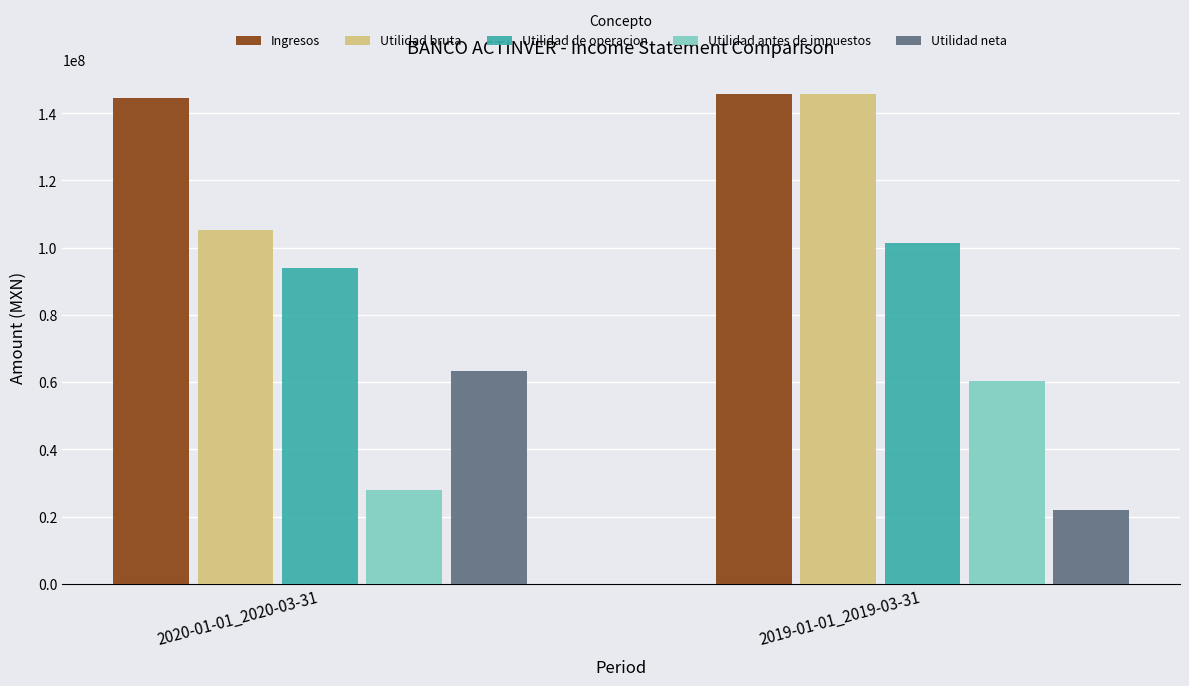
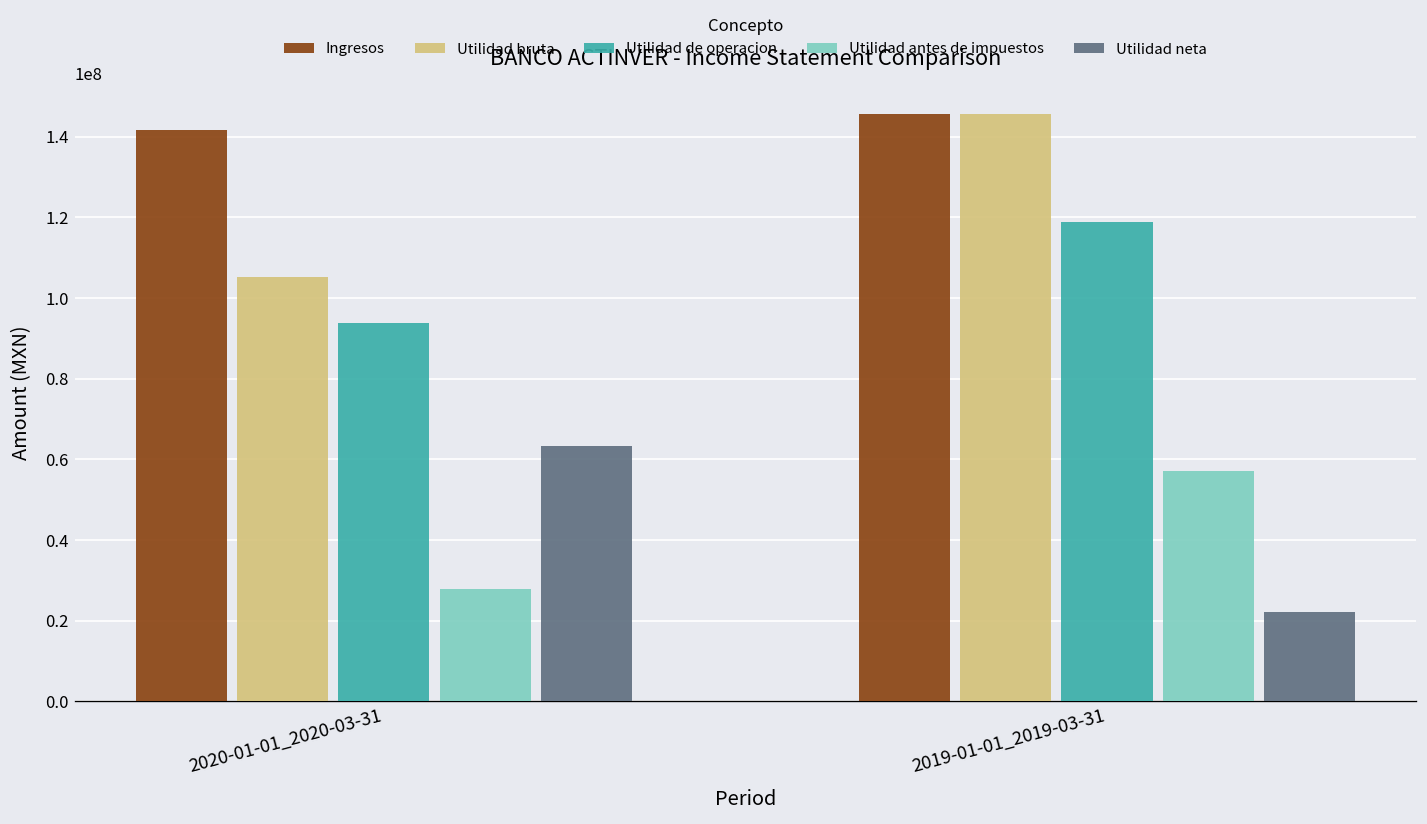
  {
    "Ingresos": {
-     "2020-01-01_2020-03-31": 145000000,
+     "2020-01-01_2020-03-31": 142000000,
      "2019-01-01_2019-03-31": 146000000
    },
    "Utilidad bruta": {
      "2020-01-01_2020-03-31": 105000000,
      "2019-01-01_2019-03-31": 146000000
    },
    "Utilidad de operacion": {
      "2020-01-01_2020-03-31": 94000000,
-     "2019-01-01_2019-03-31": 101000000
+     "2019-01-01_2019-03-31": 119000000
    },
    "Utilidad antes de impuestos": {
      "2020-01-01_2020-03-31": 28000000,
-     "2019-01-01_2019-03-31": 60000000
+     "2019-01-01_2019-03-31": 57000000
    },
    "Utilidad neta": {
      "2020-01-01_2020-03-31": 63000000,
      "2019-01-01_2019-03-31": 22000000
    }
  }
